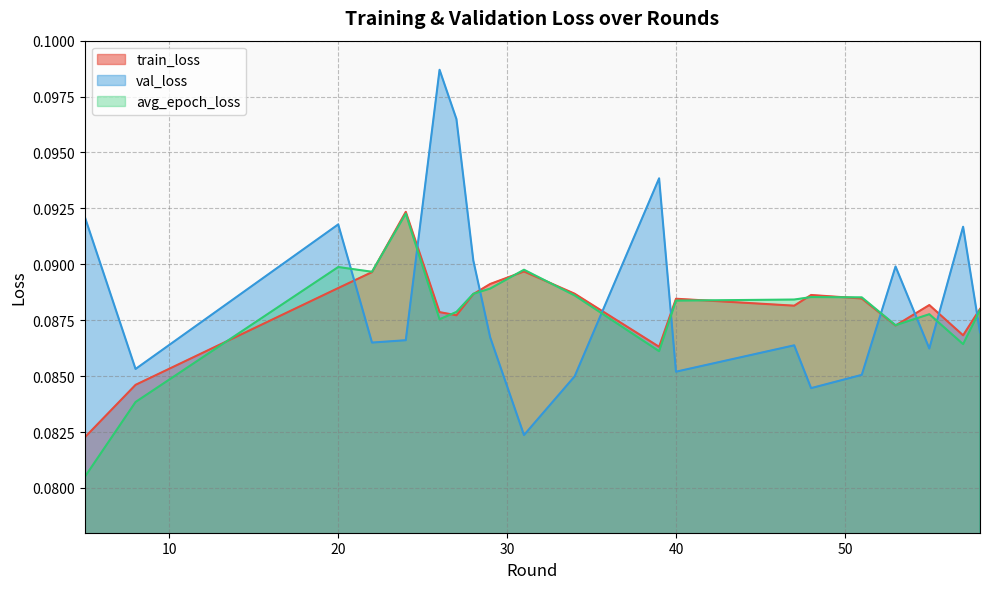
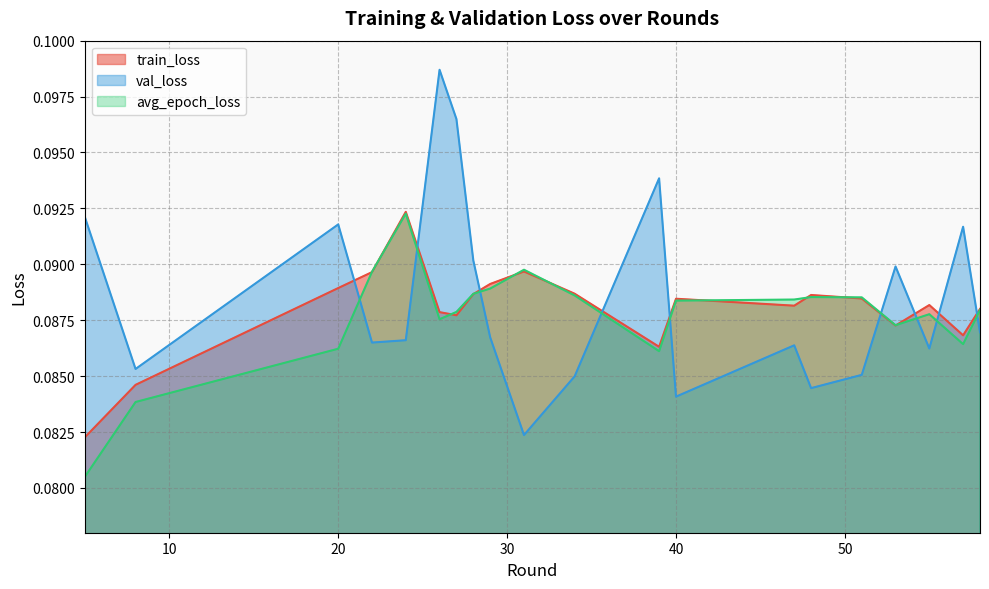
  {
    "train_loss": {
      "20": 0.0889
    },
    "val_loss": {
      "20": 0.0918,
-     "40": 0.0852
+     "40": 0.0841
    },
    "avg_epoch_loss": {
-     "20": 0.0899
+     "20": 0.0862
    }
  }
